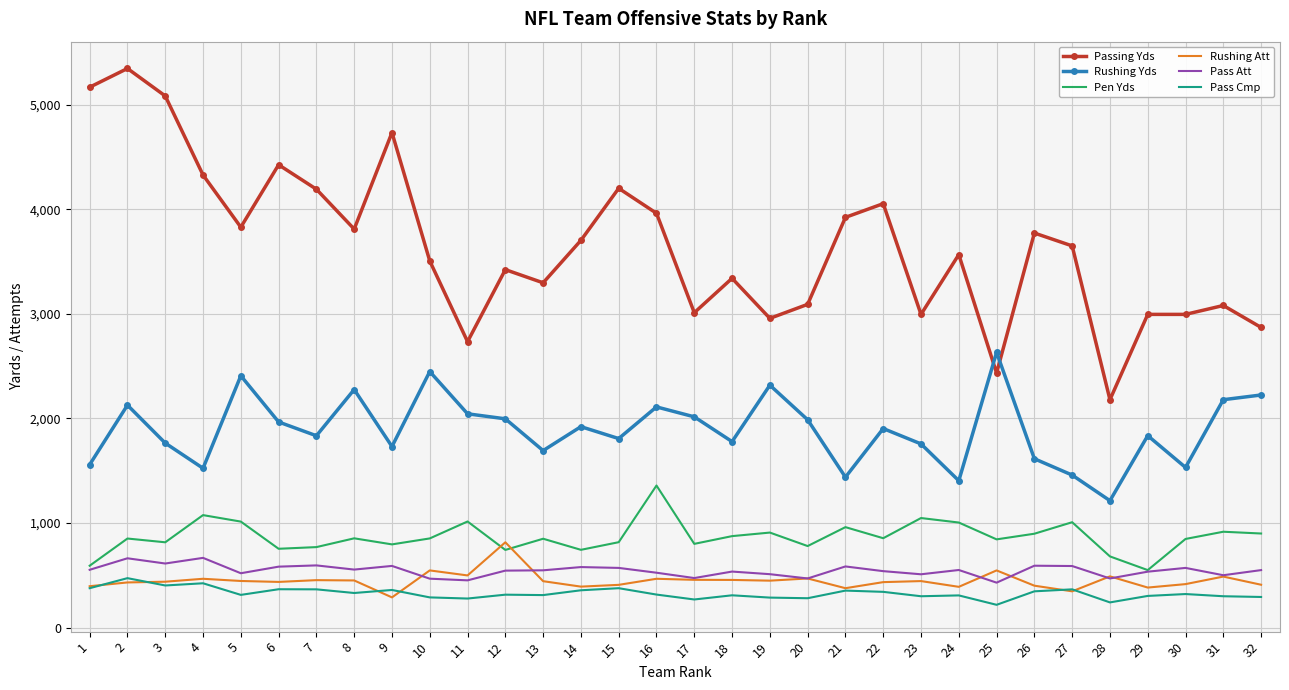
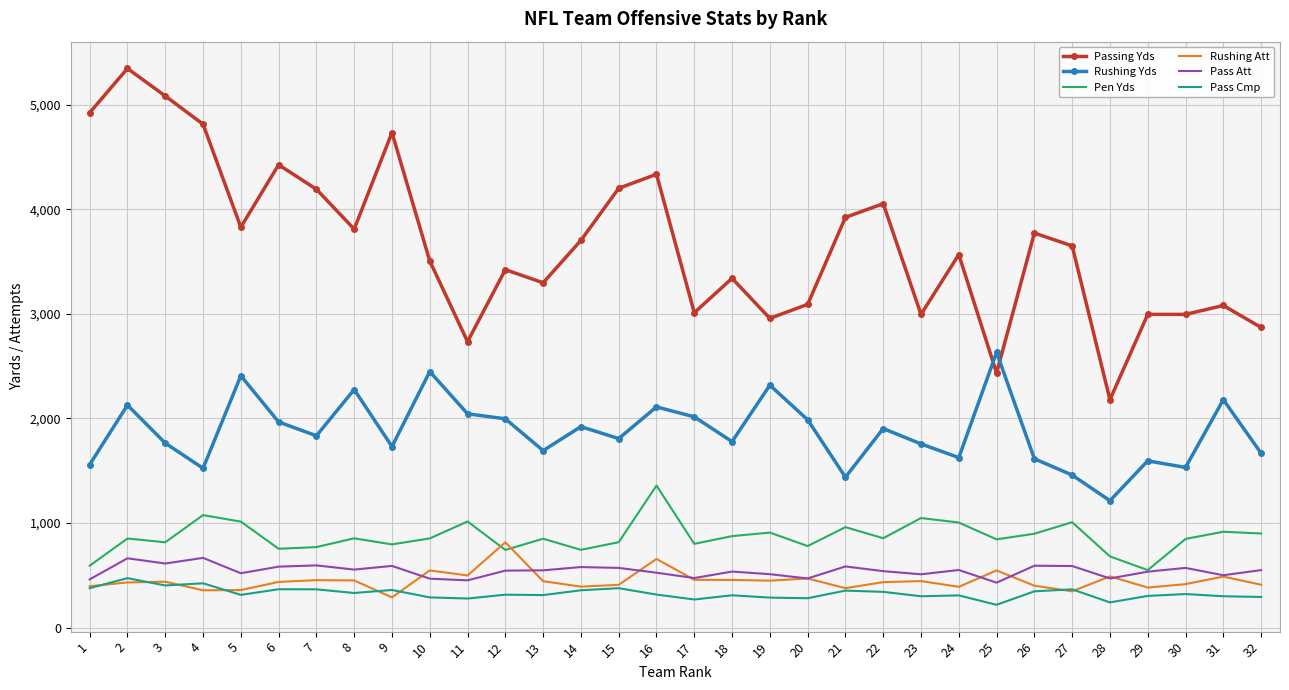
  {
    "Passing Yds": {
-     "1": "5,170",
+     "1": "4,920",
      "2": "5,350",
      "3": "5,080",
-     "4": "4,330",
+     "4": "4,810",
      "5": "3,830",
      "6": "4,430",
      "7": "4,190",
      "8": "3,810",
      "9": "4,730",
      "10": "3,510",
      "11": "2,730",
      "12": "3,420",
      "13": "3,300",
      "14": "3,700",
      "15": "4,200",
-     "16": "3,960",
+     "16": "4,340",
      "17": "3,010",
      "18": "3,340",
      "19": "2,960",
      "20": "3,090",
      "21": "3,920",
      "22": "4,050",
      "23": "3,000",
      "24": "3,570",
      "25": "2,430",
      "26": "3,770",
      "27": "3,650",
      "28": "2,180",
      "29": "3,000",
      "30": "3,000",
      "31": "3,080",
      "32": "2,870"
    },
    "Rushing Yds": {
      "1": "1,560",
      "2": "2,130",
      "3": "1,760",
      "4": "1,520",
      "5": "2,410",
      "6": "1,970",
      "7": "1,830",
      "8": "2,280",
      "9": "1,730",
      "10": "2,450",
      "11": "2,040",
      "12": "2,000",
      "13": "1,690",
      "14": "1,920",
      "15": "1,810",
      "16": "2,110",
      "17": "2,020",
      "18": "1,780",
      "19": "2,320",
      "20": "1,990",
      "21": "1,440",
      "22": "1,900",
      "23": "1,760",
-     "24": "1,400",
+     "24": "1,630",
      "25": "2,630",
      "26": "1,610",
      "27": "1,460",
      "28": "1,210",
-     "29": "1,840",
+     "29": "1,590",
      "30": "1,530",
      "31": "2,180",
-     "32": "2,220"
+     "32": "1,670"
    },
    "Rushing Att": {
      "2": "430",
      "3": "440",
-     "4": "470",
-     "5": "450",
+     "4": "360",
+     "5": "360",
      "6": "440",
      "7": "450",
      "8": "450",
      "9": "290",
      "10": "550",
      "11": "500",
      "12": "820",
      "13": "440",
      "14": "390",
      "15": "410",
-     "16": "470",
+     "16": "660",
      "18": "460",
      "19": "450",
      "22": "430",
      "23": "440",
      "24": "390",
      "25": "550",
      "26": "400",
      "29": "380",
      "30": "420",
      "32": "410"
    },
    "Pass Att": {
-     "1": "550",
+     "1": "460",
      "2": "660",
      "3": "610",
      "4": "670",
      "5": "520",
      "6": "580",
      "7": "590",
      "8": "550",
      "9": "590",
      "10": "470",
      "11": "450",
      "12": "540",
      "13": "550",
      "14": "580",
      "15": "570",
      "16": "520",
      "18": "540",
      "19": "510",
      "21": "580",
      "22": "540",
      "23": "510",
      "24": "550",
      "25": "430",
      "26": "590",
      "27": "590",
      "30": "570",
      "32": "550"
    }
  }
